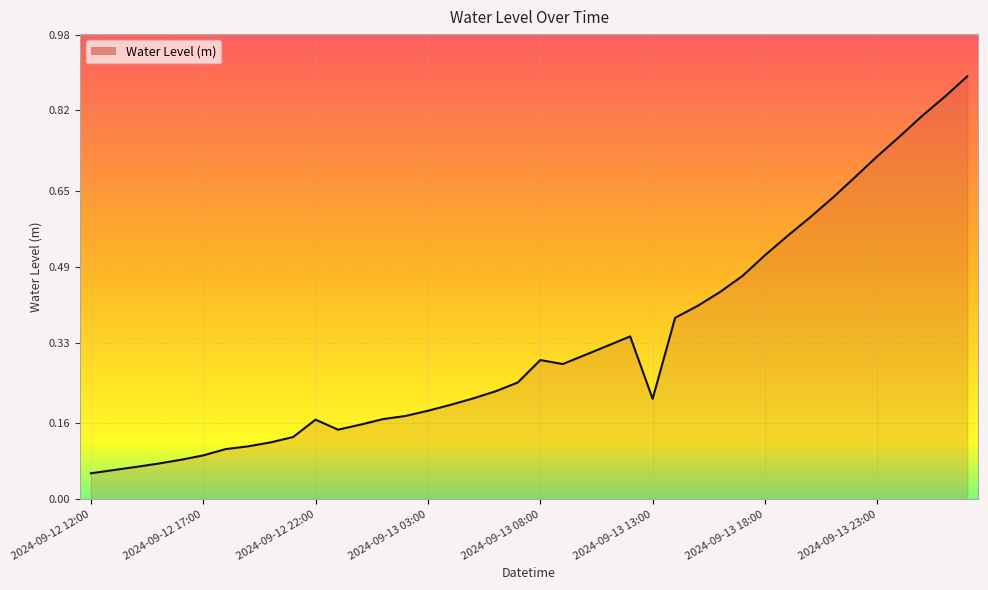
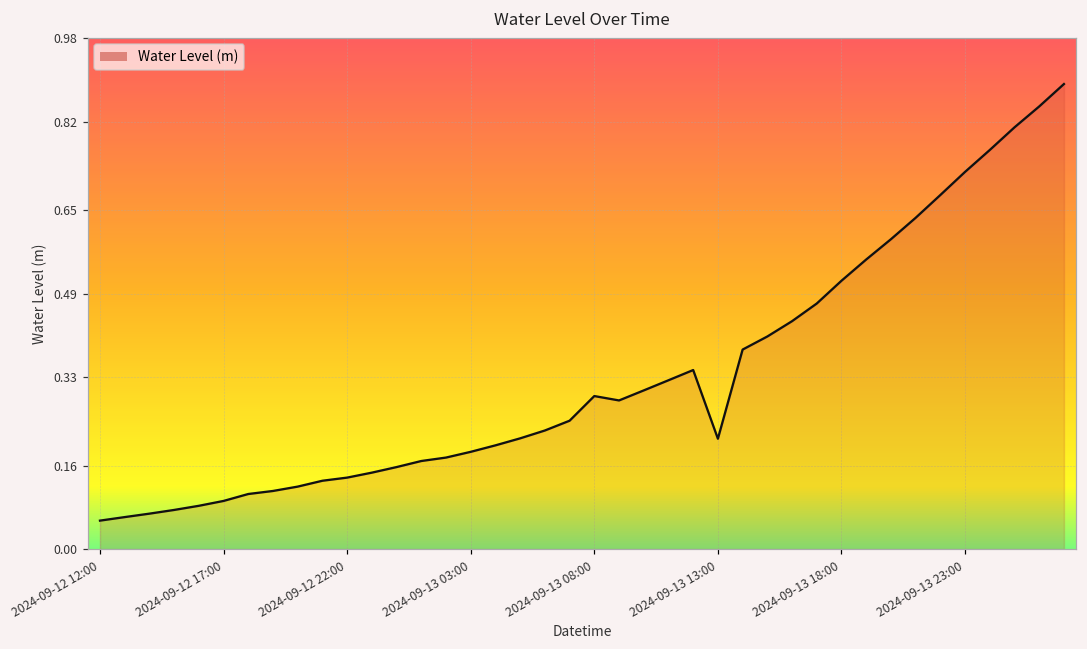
  {
    "2024-09-12 12:00": 0.05,
    "2024-09-12 17:00": 0.09,
-   "2024-09-12 22:00": 0.17,
+   "2024-09-12 22:00": 0.14,
    "2024-09-13 03:00": 0.19,
    "2024-09-13 08:00": 0.29,
    "2024-09-13 13:00": 0.21,
    "2024-09-13 18:00": 0.51,
    "2024-09-13 23:00": 0.72
  }
